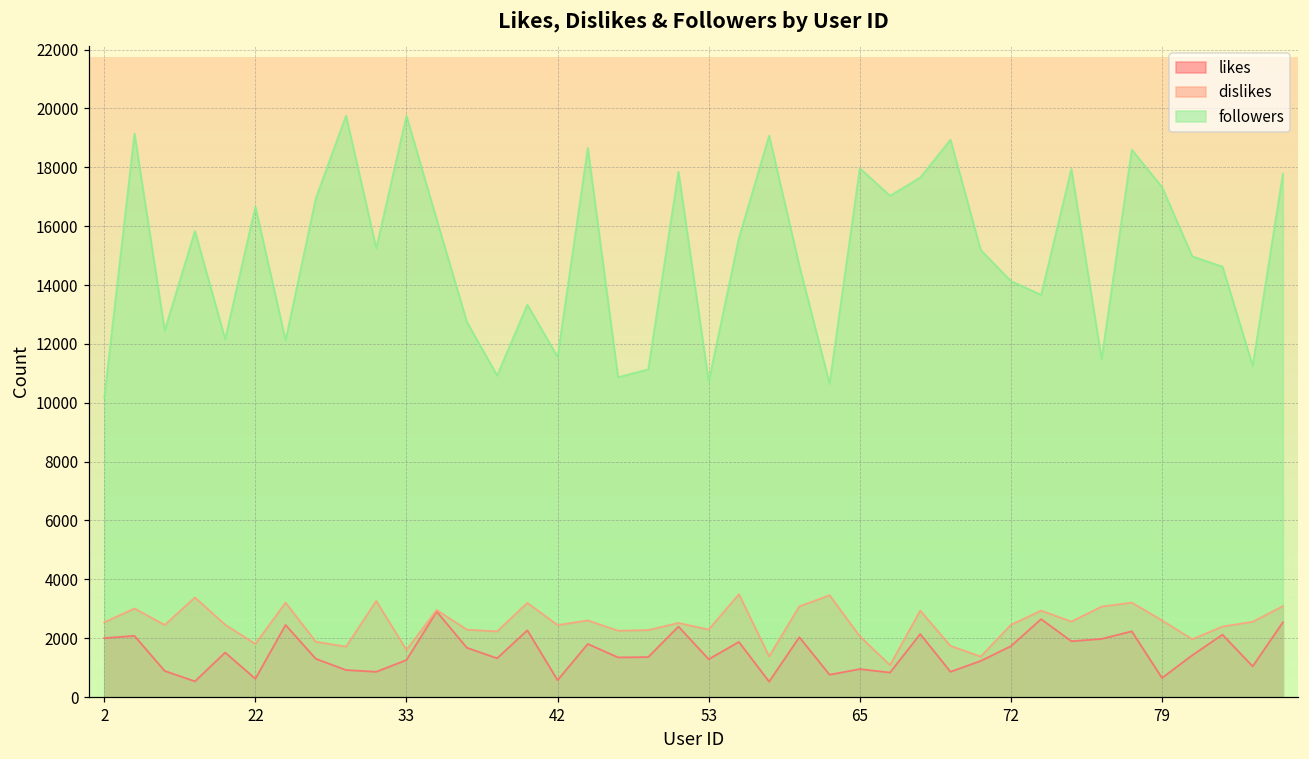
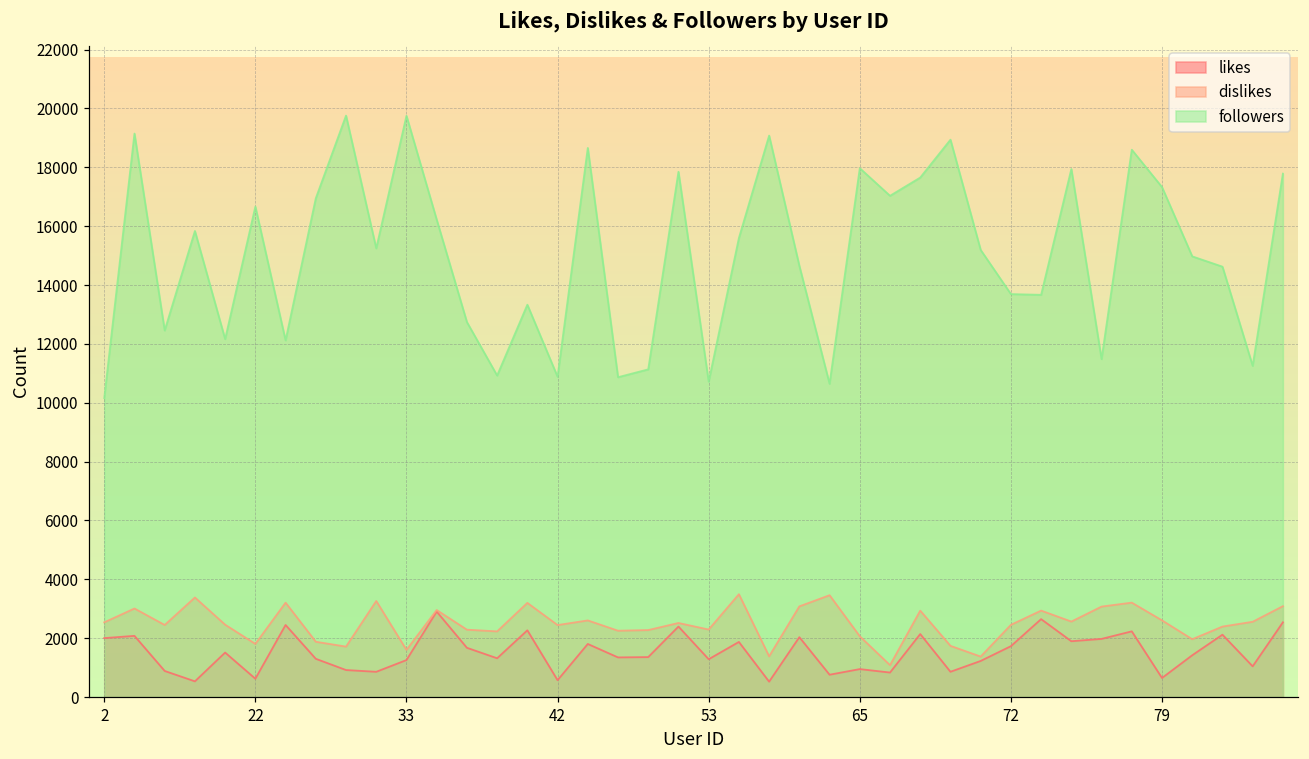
  {
    "followers": {
-     "42": 11600,
+     "42": 10900,
      "53": 10700,
      "65": 18000,
-     "72": 14100,
+     "72": 13700,
      "79": 17300
    }
  }
